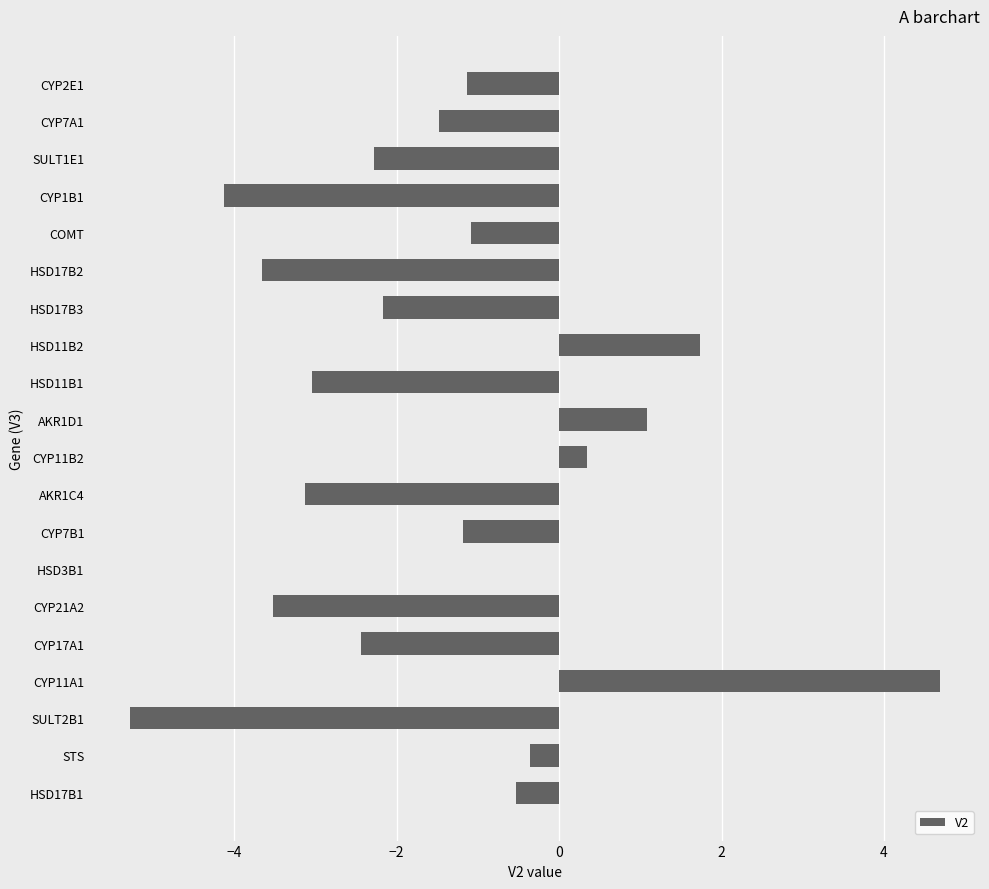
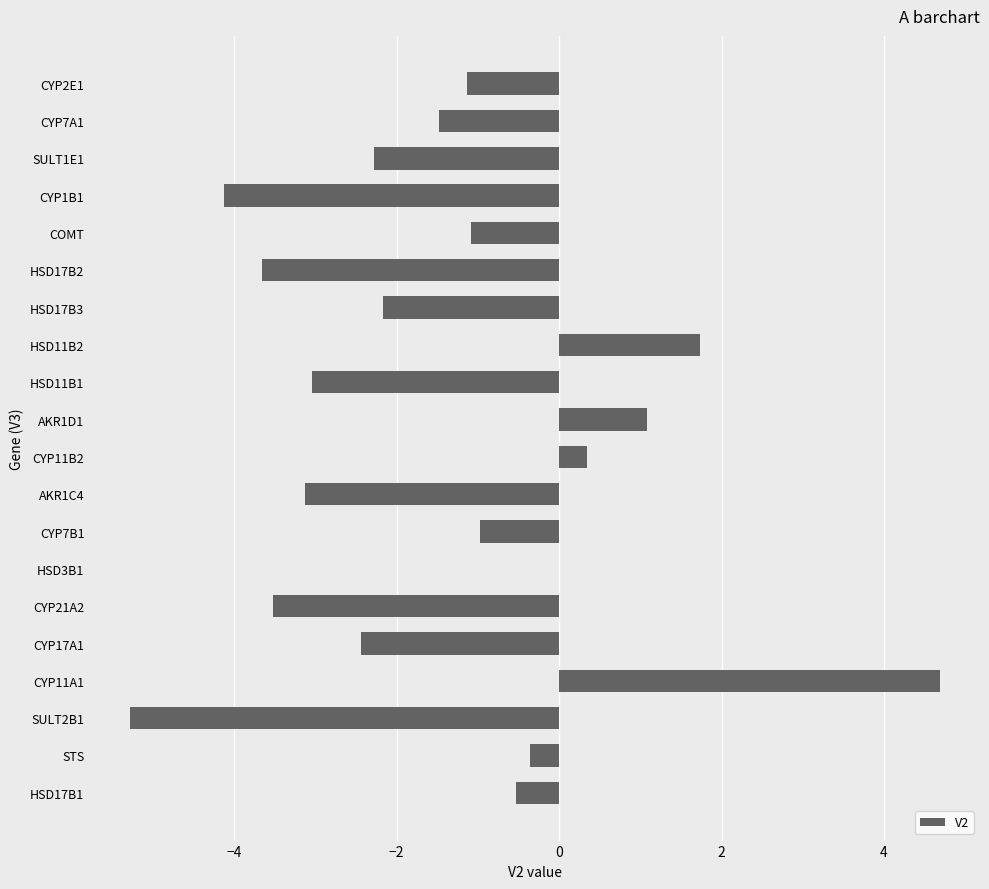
  {
    "CYP2E1": -1.1,
    "CYP7A1": -1.5,
    "SULT1E1": -2.3,
    "CYP1B1": -4.1,
    "COMT": -1.1,
    "HSD17B2": -3.7,
    "HSD17B3": -2.2,
    "HSD11B2": 1.7,
    "HSD11B1": -3.0,
    "AKR1D1": 1.1,
    "CYP11B2": 0.3,
    "AKR1C4": -3.1,
-   "CYP7B1": -1.2,
+   "CYP7B1": -1.0,
    "HSD3B1": 0.0,
    "CYP21A2": -3.5,
    "CYP17A1": -2.4,
    "CYP11A1": 4.7,
    "SULT2B1": -5.3,
    "STS": -0.4,
    "HSD17B1": -0.5
  }
